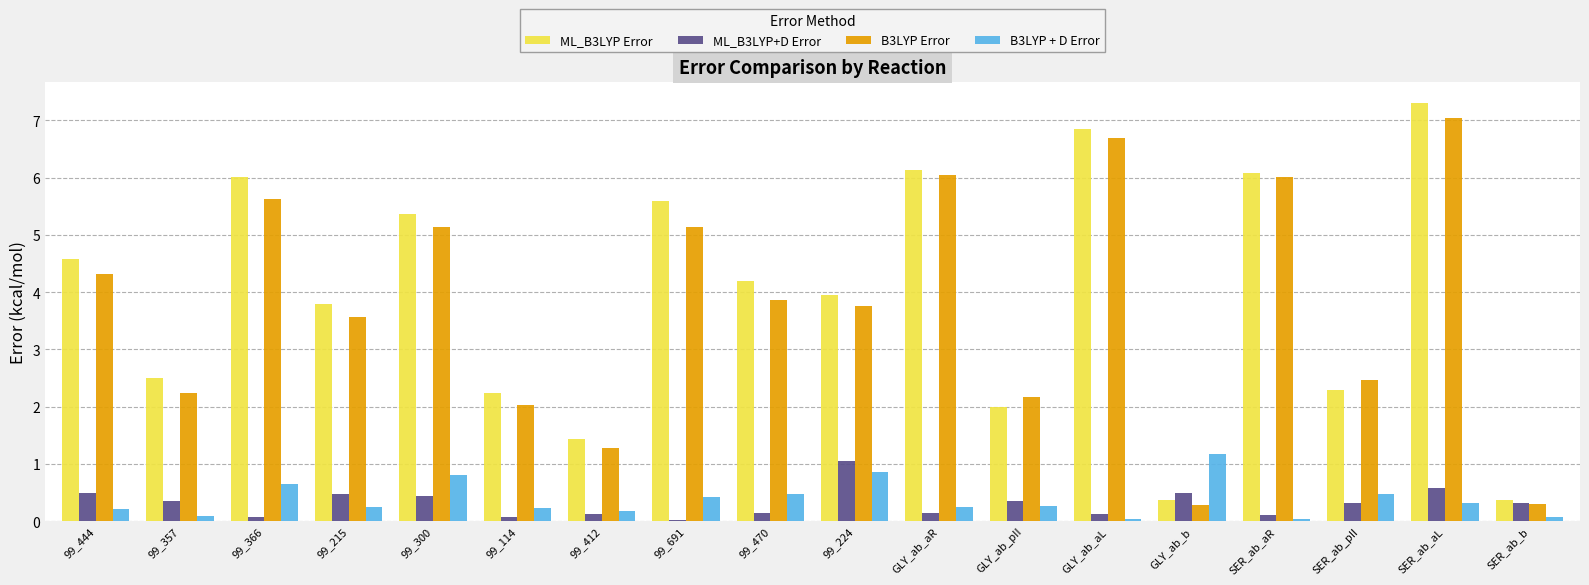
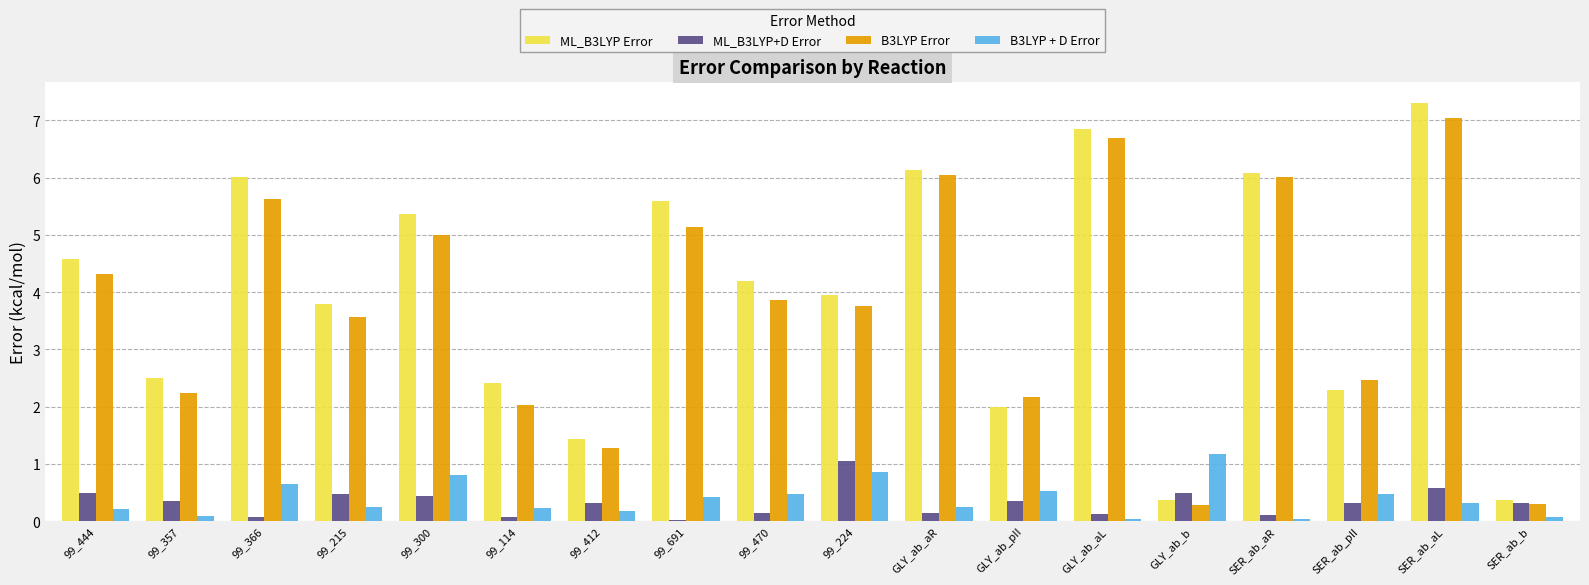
  {
    "ML_B3LYP Error": {
      "99_444": 4.6,
      "99_357": 2.5,
      "99_366": 6.0,
      "99_215": 3.8,
      "99_300": 5.4,
-     "99_114": 2.2,
+     "99_114": 2.4,
      "99_412": 1.4,
      "99_691": 5.6,
      "99_470": 4.2,
      "99_224": 3.9,
      "GLY_ab_aR": 6.1,
      "GLY_ab_pII": 2.0,
      "GLY_ab_aL": 6.9,
      "GLY_ab_b": 0.4,
      "SER_ab_aR": 6.1,
      "SER_ab_pII": 2.3,
      "SER_ab_aL": 7.3,
      "SER_ab_b": 0.4
    },
    "ML_B3LYP+D Error": {
      "99_444": 0.5,
      "99_357": 0.4,
      "99_366": 0.1,
      "99_215": 0.5,
      "99_300": 0.4,
      "99_114": 0.1,
-     "99_412": 0.1,
+     "99_412": 0.3,
      "99_470": 0.1,
      "99_224": 1.0,
      "GLY_ab_aR": 0.2,
      "GLY_ab_pII": 0.4,
      "GLY_ab_aL": 0.1,
      "GLY_ab_b": 0.5,
      "SER_ab_aR": 0.1,
      "SER_ab_pII": 0.3,
      "SER_ab_aL": 0.6,
      "SER_ab_b": 0.3
    },
    "B3LYP Error": {
      "99_444": 4.3,
      "99_357": 2.2,
      "99_366": 5.6,
      "99_215": 3.6,
-     "99_300": 5.1,
+     "99_300": 5.0,
      "99_114": 2.0,
      "99_412": 1.3,
      "99_691": 5.1,
      "99_470": 3.9,
      "99_224": 3.8,
      "GLY_ab_aR": 6.0,
      "GLY_ab_pII": 2.2,
      "GLY_ab_aL": 6.7,
      "GLY_ab_b": 0.3,
      "SER_ab_aR": 6.0,
      "SER_ab_pII": 2.5,
      "SER_ab_aL": 7.1,
      "SER_ab_b": 0.3
    },
    "B3LYP + D Error": {
      "99_444": 0.2,
      "99_357": 0.1,
      "99_366": 0.7,
      "99_215": 0.2,
      "99_300": 0.8,
      "99_114": 0.2,
      "99_412": 0.2,
      "99_691": 0.4,
      "99_470": 0.5,
      "99_224": 0.9,
      "GLY_ab_aR": 0.2,
-     "GLY_ab_pII": 0.3,
+     "GLY_ab_pII": 0.5,
      "GLY_ab_b": 1.2,
      "SER_ab_pII": 0.5,
      "SER_ab_aL": 0.3,
      "SER_ab_b": 0.1
    }
  }
